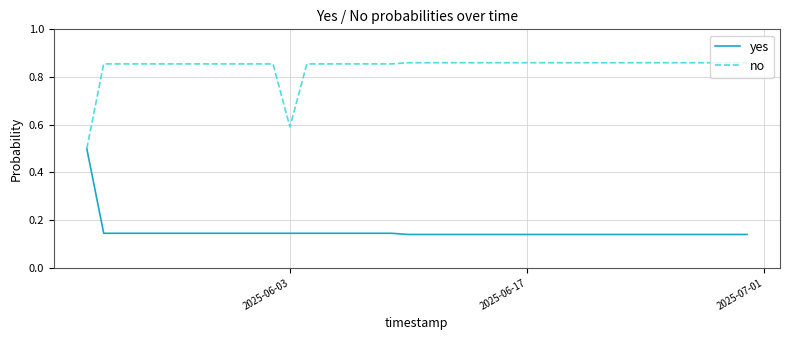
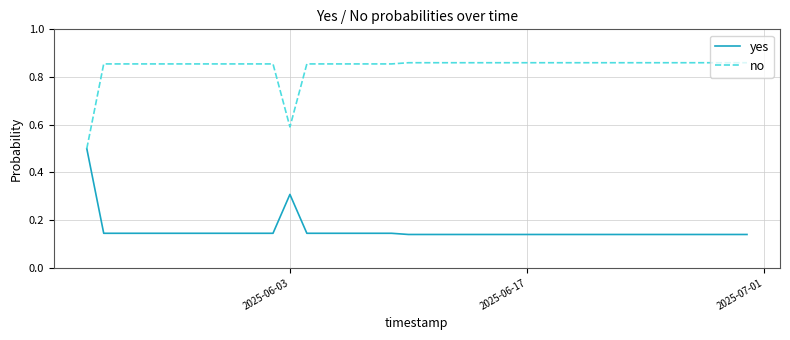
  {
    "yes": {
-     "2025-06-03": 0.15,
+     "2025-06-03": 0.31,
      "2025-06-17": 0.14
    },
    "no": {
      "2025-06-03": 0.59,
      "2025-06-17": 0.86
    }
  }
